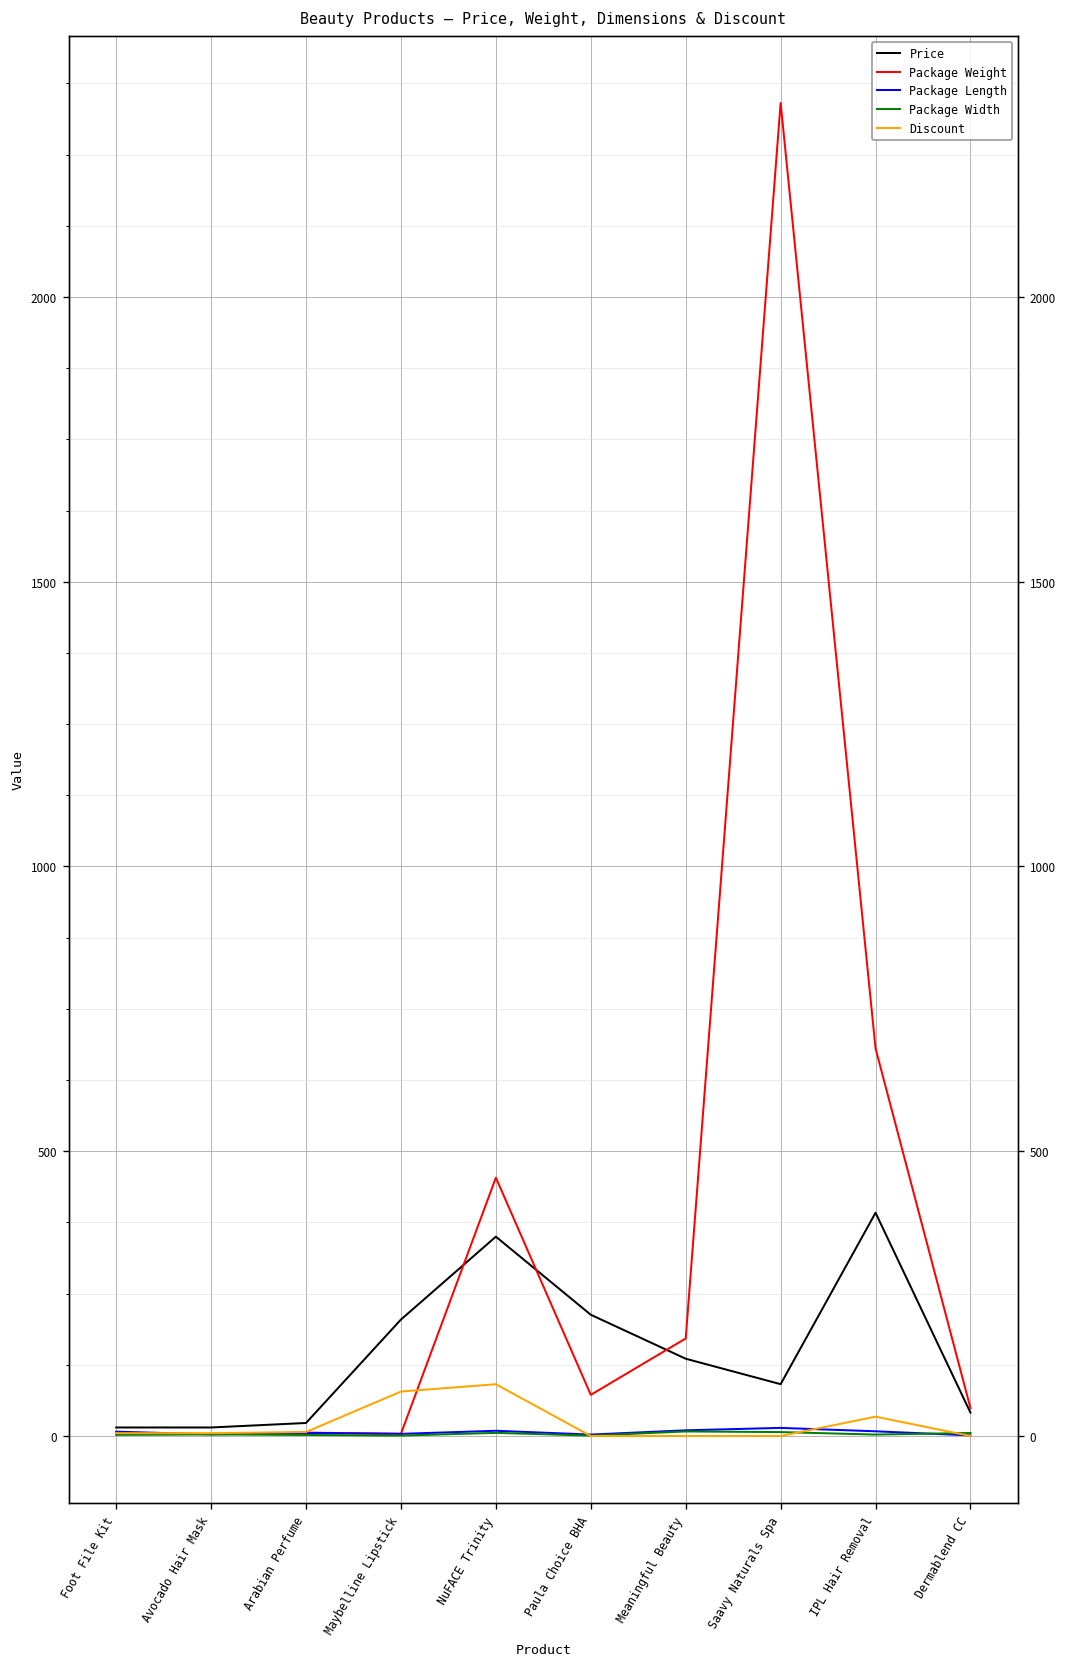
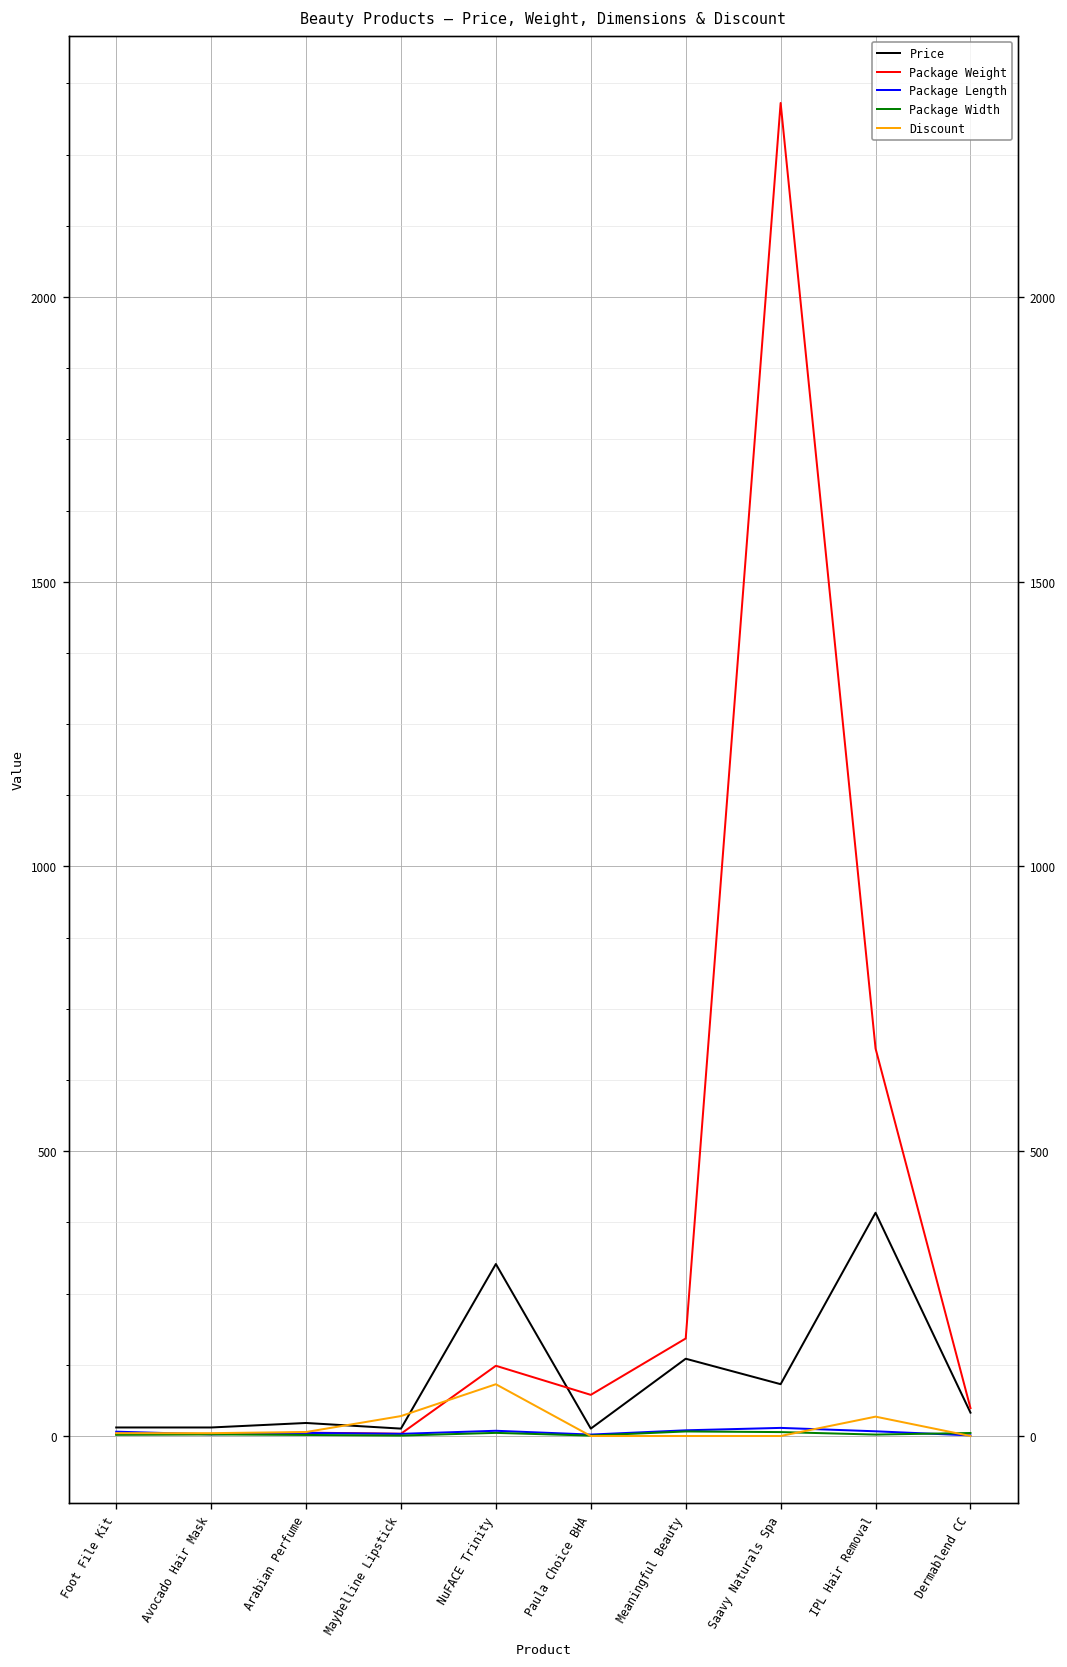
  {
    "Price": {
      "Foot File Kit": 10,
      "Avocado Hair Mask": 10,
      "Arabian Perfume": 20,
-     "Maybelline Lipstick": 200,
-     "NuFACE Trinity": 350,
-     "Paula Choice BHA": 210,
+     "Maybelline Lipstick": 10,
+     "NuFACE Trinity": 300,
+     "Paula Choice BHA": 10,
      "Meaningful Beauty": 140,
      "Saavy Naturals Spa": 90,
      "IPL Hair Removal": 390,
      "Dermablend CC": 40
    },
    "Package Weight": {
-     "NuFACE Trinity": 450,
+     "NuFACE Trinity": 120,
      "Paula Choice BHA": 70,
      "Meaningful Beauty": 170,
      "Saavy Naturals Spa": 2340,
      "IPL Hair Removal": 680,
      "Dermablend CC": 50
    },
    "Package Length": {
      "Saavy Naturals Spa": 10,
      "IPL Hair Removal": 10
    },
    "Package Width": {
      "Saavy Naturals Spa": 10,
      "IPL Hair Removal": 0
    },
    "Discount": {
-     "Maybelline Lipstick": 80,
+     "Maybelline Lipstick": 40,
      "NuFACE Trinity": 90,
      "Meaningful Beauty": 0,
      "Saavy Naturals Spa": 0,
      "IPL Hair Removal": 30
    }
  }
